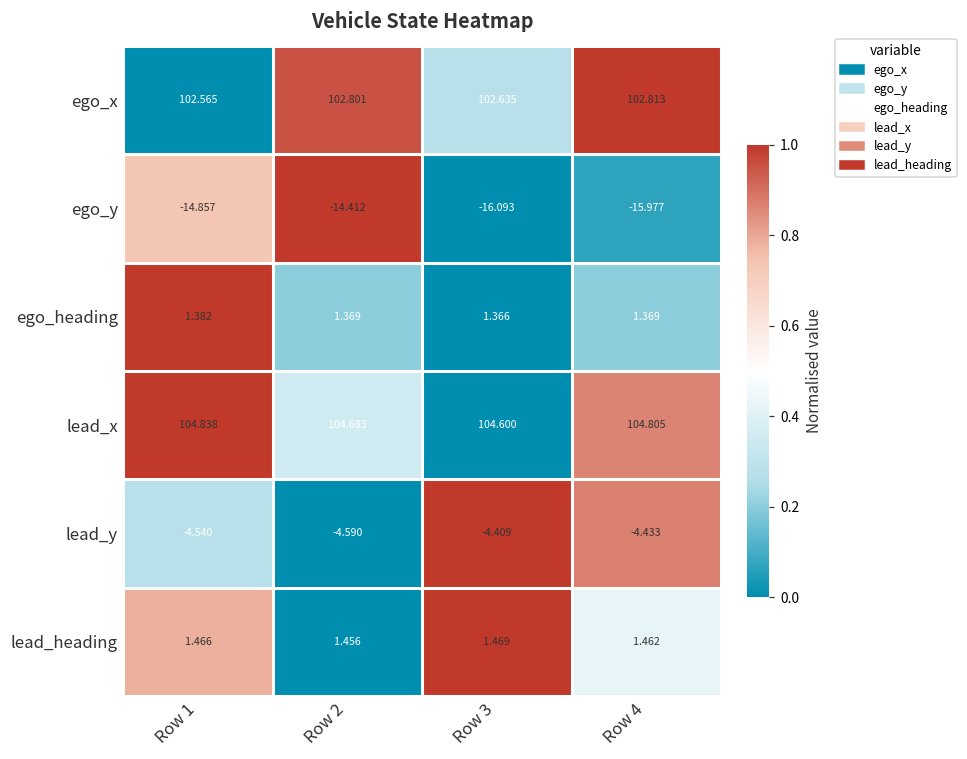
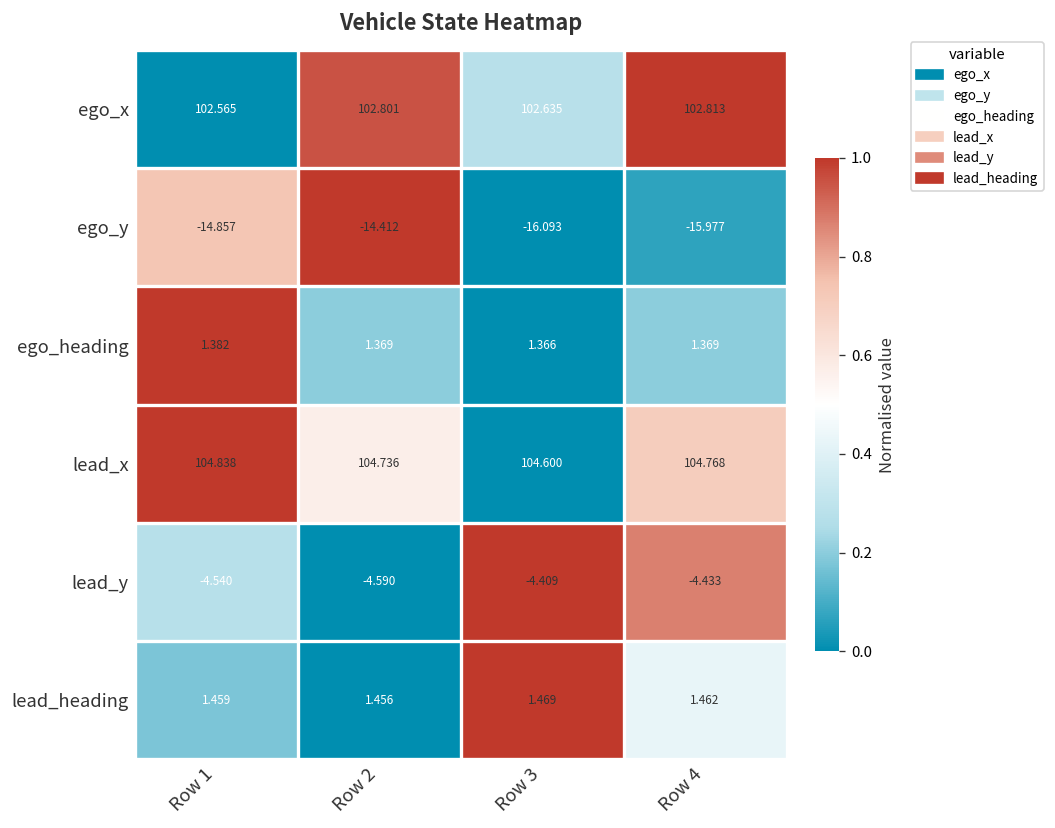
  {
    "ego_x": {
      "Row 1": 102.565,
      "Row 2": 102.801,
      "Row 3": 102.635,
      "Row 4": 102.813
    },
    "ego_y": {
      "Row 1": -14.857,
      "Row 2": -14.412,
      "Row 3": -16.093,
      "Row 4": -15.977
    },
    "ego_heading": {
      "Row 1": 1.382,
      "Row 2": 1.369,
      "Row 3": 1.366,
      "Row 4": 1.369
    },
    "lead_x": {
      "Row 1": 104.838,
-     "Row 2": 104.683,
+     "Row 2": 104.736,
      "Row 3": 104.600,
-     "Row 4": 104.805
+     "Row 4": 104.768
    },
    "lead_y": {
      "Row 1": -4.540,
      "Row 2": -4.590,
      "Row 3": -4.409,
      "Row 4": -4.433
    },
    "lead_heading": {
-     "Row 1": 1.466,
+     "Row 1": 1.459,
      "Row 2": 1.456,
      "Row 3": 1.469,
      "Row 4": 1.462
    }
  }
